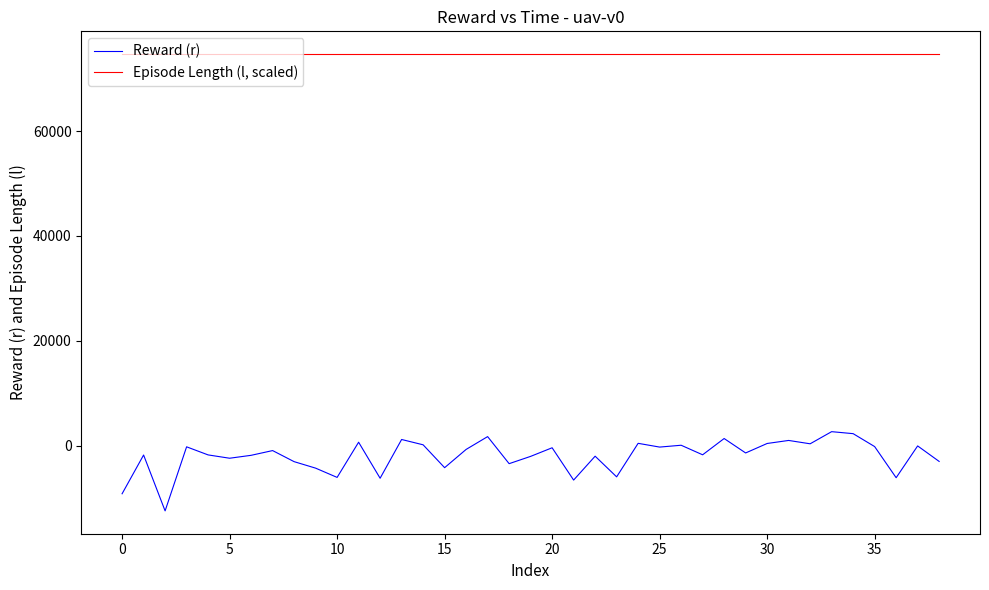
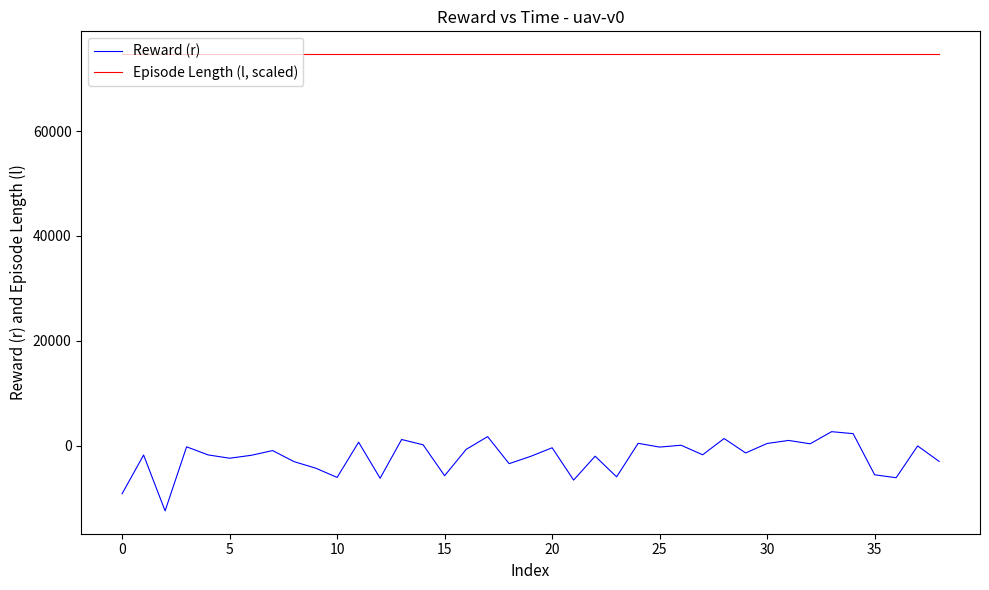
  {
    "Reward (r)": {
      "0": -9000,
      "5": -2000,
      "10": -6000,
-     "15": -4000,
+     "15": -6000,
      "20": 0,
      "25": 0,
      "30": 0,
-     "35": 0
+     "35": -6000
    },
    "Episode Length (l, scaled)": {
      "10": 75000,
      "15": 75000,
      "20": 75000,
      "25": 75000,
      "30": 75000,
      "35": 75000
    }
  }
